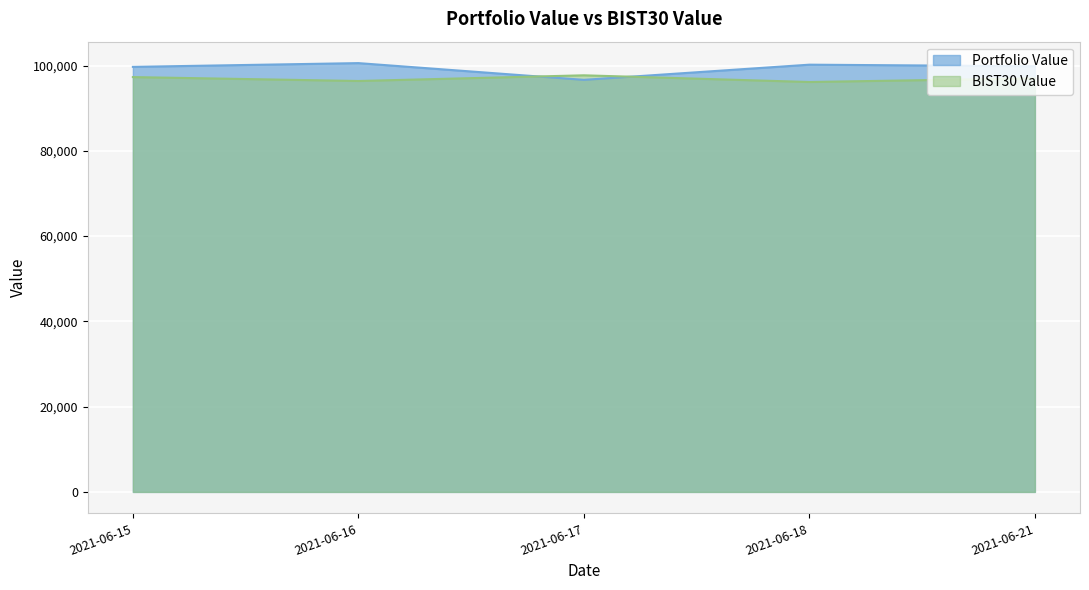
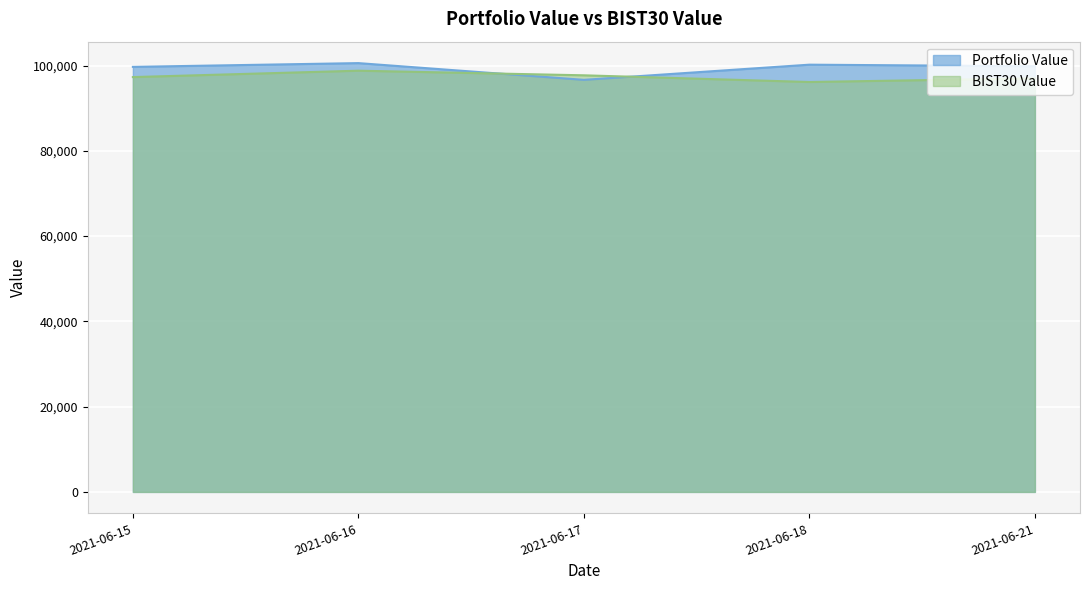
  {
    "Portfolio Value": {
      "2021-06-15": "100,000",
      "2021-06-16": "101,000",
      "2021-06-17": "97,000",
      "2021-06-18": "100,000"
    },
    "BIST30 Value": {
      "2021-06-15": "97,000",
-     "2021-06-16": "96,000",
+     "2021-06-16": "99,000",
      "2021-06-17": "98,000",
      "2021-06-18": "96,000"
    }
  }
